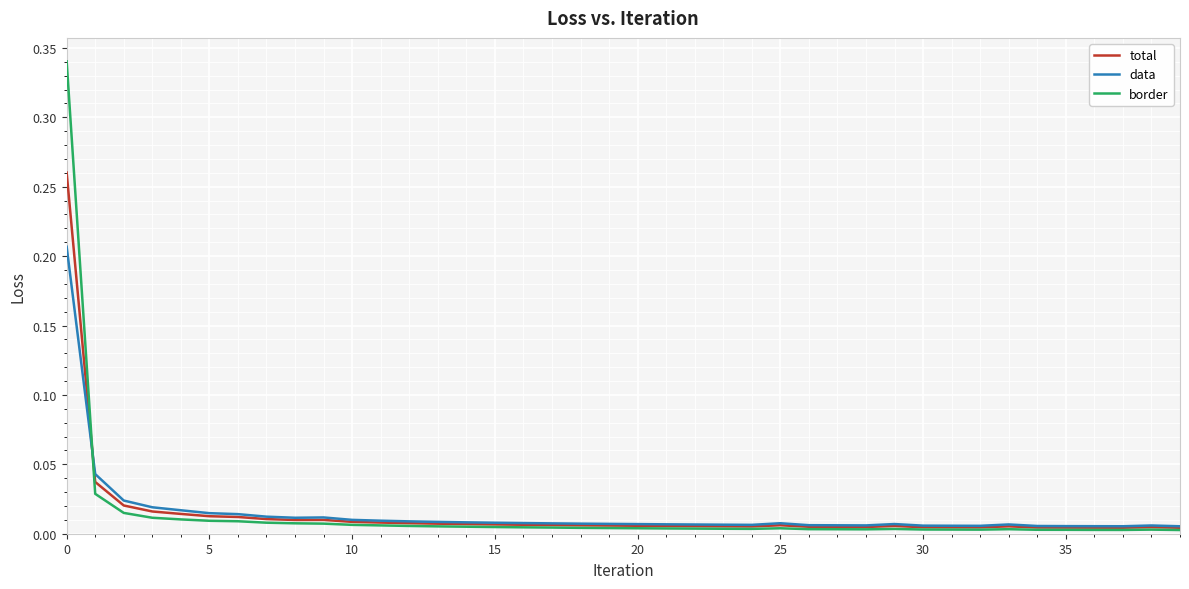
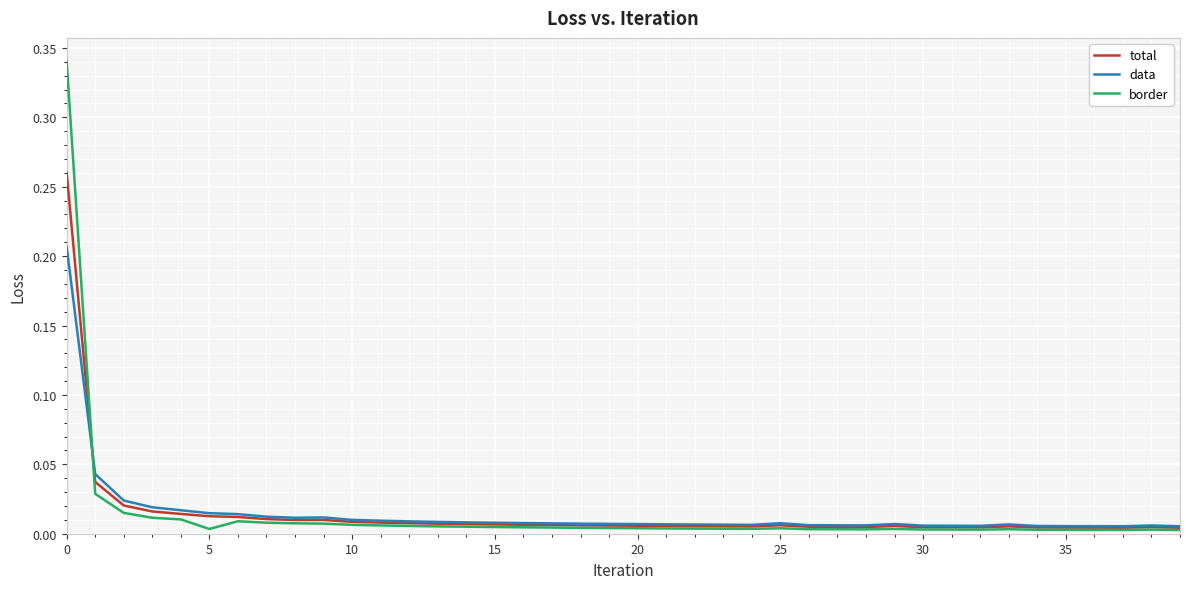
  {
    "total": {
      "0": 0.260,
      "5": 0.013
    },
    "data": {
      "0": 0.207,
      "5": 0.015
    },
    "border": {
      "0": 0.340,
-     "5": 0.009,
+     "5": 0.003,
      "10": 0.006,
      "25": 0.004
    }
  }
